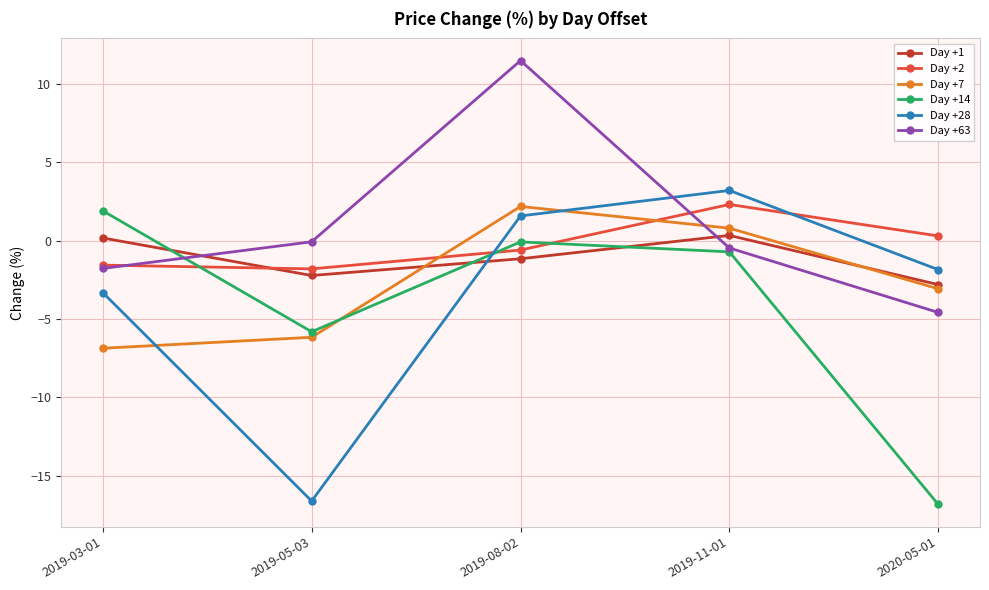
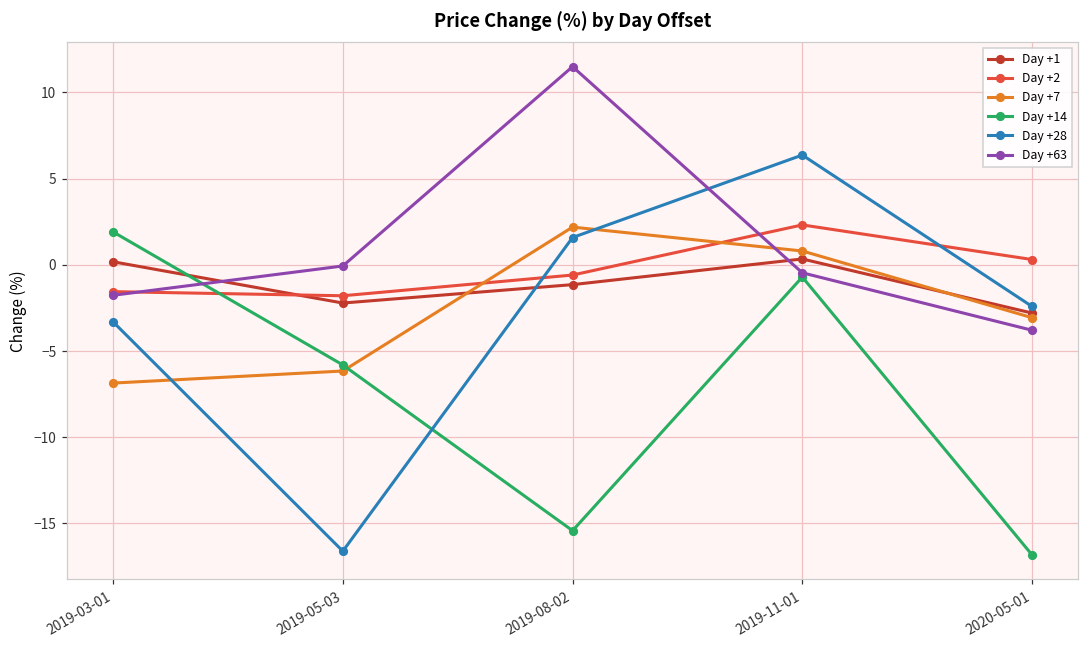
  {
    "Day +14": {
      "2019-03-01": 1.9,
      "2019-05-03": -5.8,
-     "2019-08-02": -0.1,
+     "2019-08-02": -15.4,
      "2019-11-01": -0.7,
      "2020-05-01": -16.8
    },
    "Day +28": {
      "2019-03-01": -3.3,
      "2019-05-03": -16.6,
      "2019-08-02": 1.6,
-     "2019-11-01": 3.2,
-     "2020-05-01": -1.8
+     "2019-11-01": 6.4,
+     "2020-05-01": -2.4
    },
    "Day +63": {
      "2019-03-01": -1.8,
      "2019-05-03": -0.1,
      "2019-08-02": 11.5,
      "2019-11-01": -0.5,
-     "2020-05-01": -4.6
+     "2020-05-01": -3.8
    }
  }
